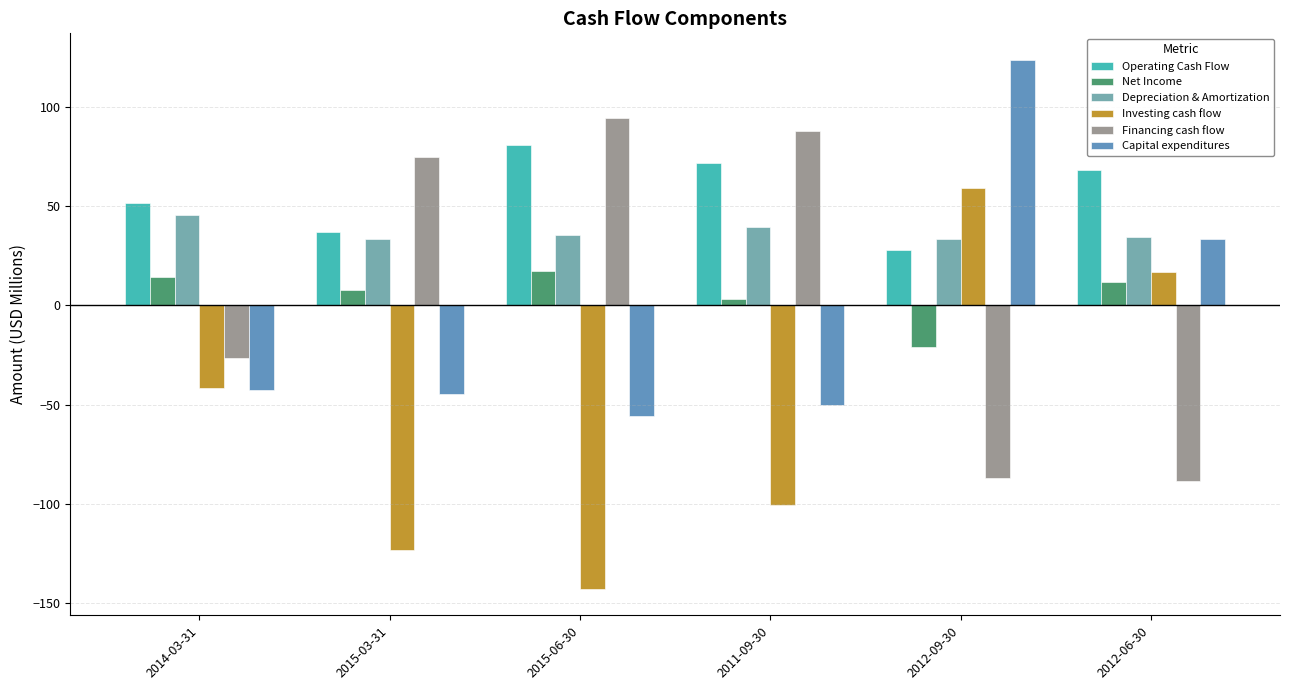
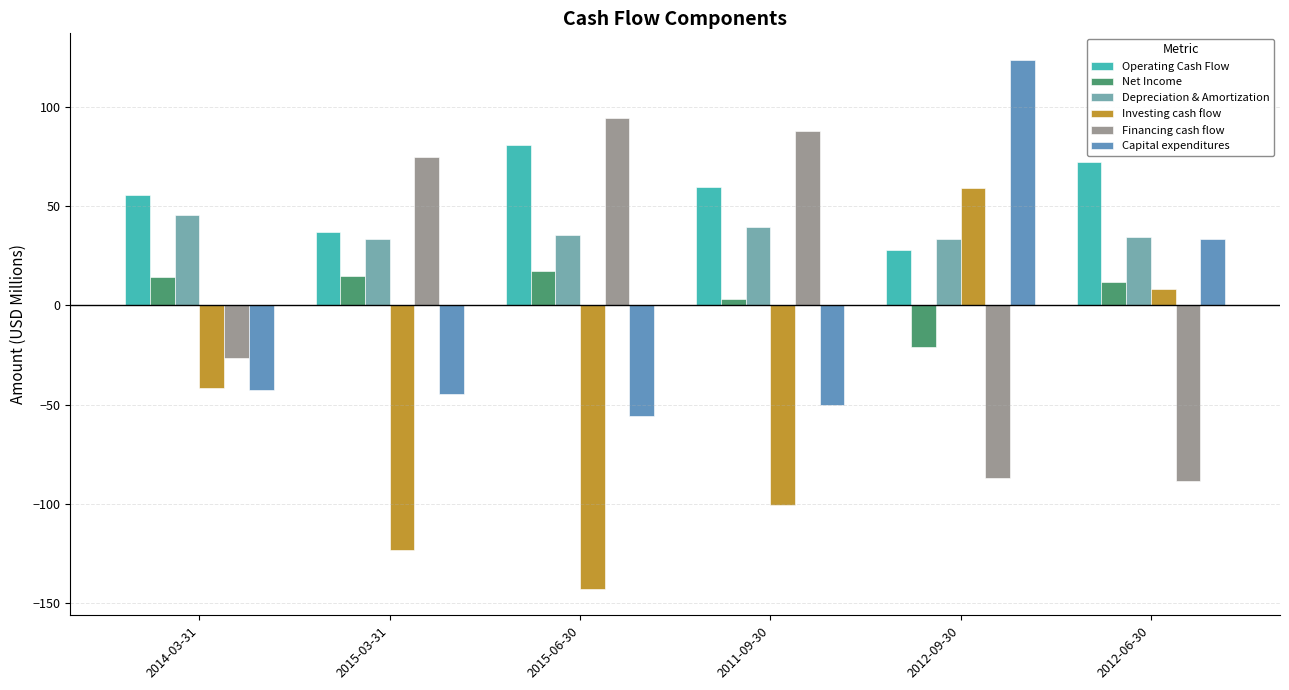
  {
    "Operating Cash Flow": {
-     "2014-03-31": 52,
+     "2014-03-31": 56,
      "2015-03-31": 37,
      "2015-06-30": 81,
-     "2011-09-30": 72,
+     "2011-09-30": 60,
      "2012-09-30": 28,
-     "2012-06-30": 68
+     "2012-06-30": 72
    },
    "Net Income": {
      "2014-03-31": 14,
-     "2015-03-31": 8,
+     "2015-03-31": 15,
      "2015-06-30": 17,
      "2011-09-30": 3,
      "2012-09-30": -21,
      "2012-06-30": 12
    },
    "Investing cash flow": {
      "2014-03-31": -42,
      "2015-03-31": -123,
      "2015-06-30": -143,
      "2011-09-30": -100,
      "2012-09-30": 59,
-     "2012-06-30": 17
+     "2012-06-30": 8
    }
  }
